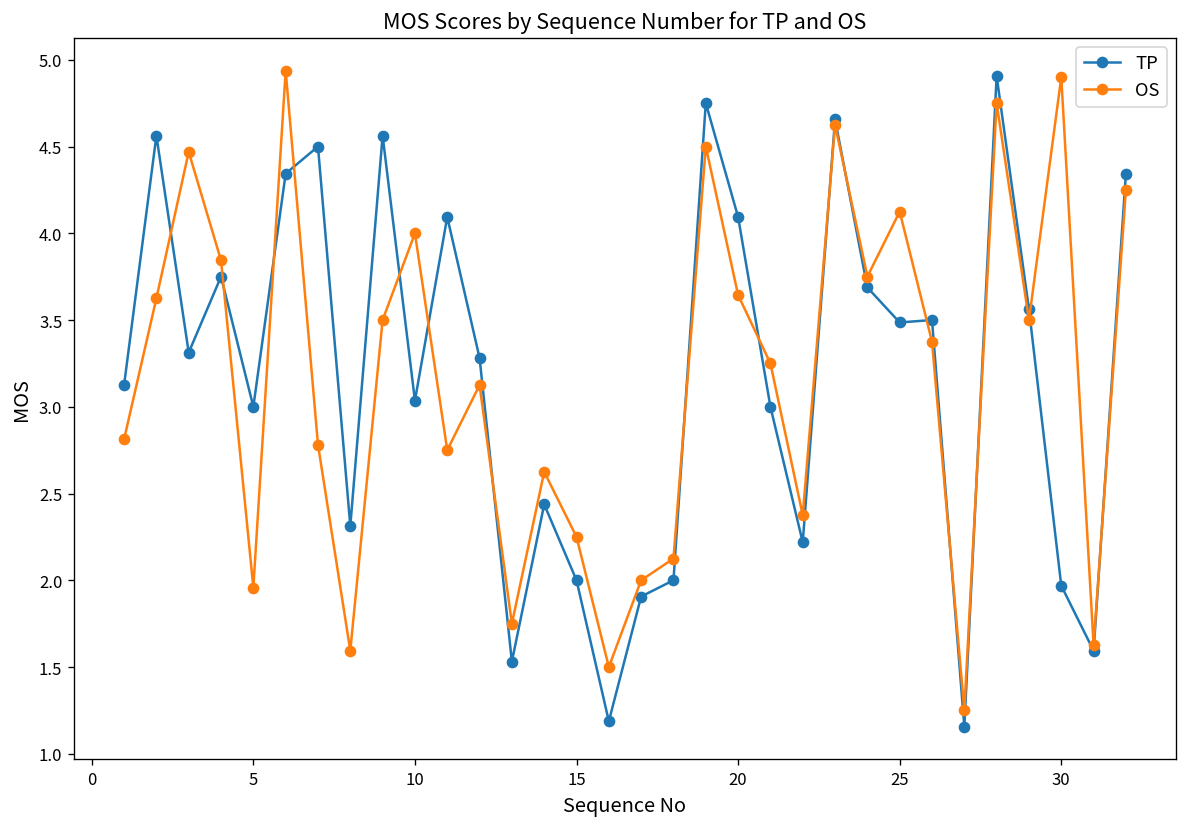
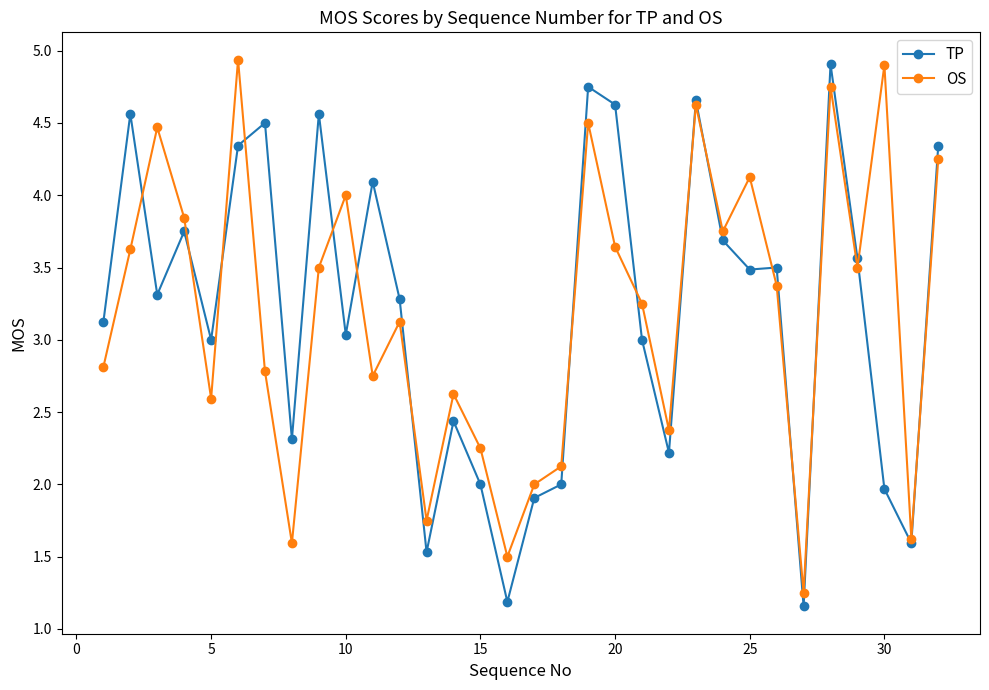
  {
    "TP": {
      "5": 3.00,
      "10": 3.04,
      "15": 2.00,
-     "20": 4.09,
+     "20": 4.63,
      "25": 3.49,
      "30": 1.97
    },
    "OS": {
-     "5": 1.96,
+     "5": 2.59,
      "10": 4.00,
      "15": 2.25,
      "20": 3.64,
      "25": 4.13,
      "30": 4.90
    }
  }
